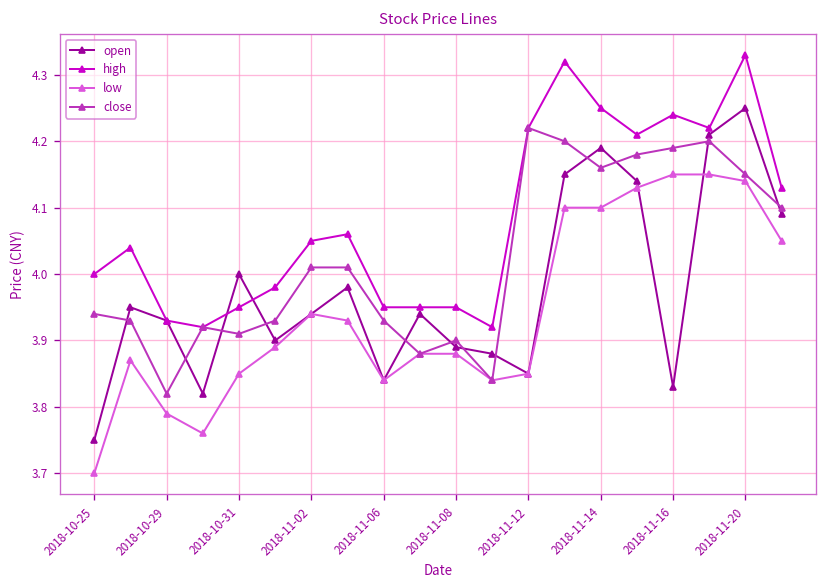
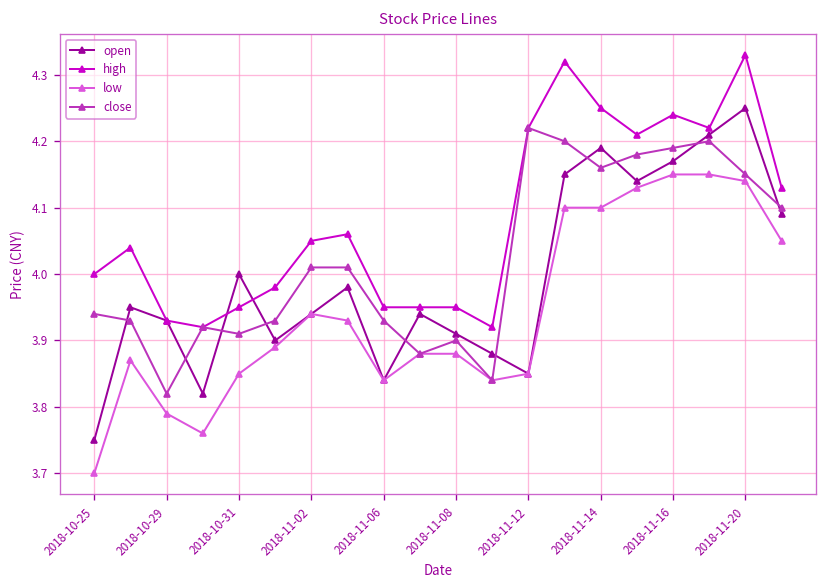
  {
    "open": {
      "2018-10-25": 3.75,
      "2018-10-31": 4.00,
-     "2018-11-08": 3.89,
+     "2018-11-08": 3.91,
      "2018-11-14": 4.19,
-     "2018-11-16": 3.83,
+     "2018-11-16": 4.17,
      "2018-11-20": 4.25
    }
  }
